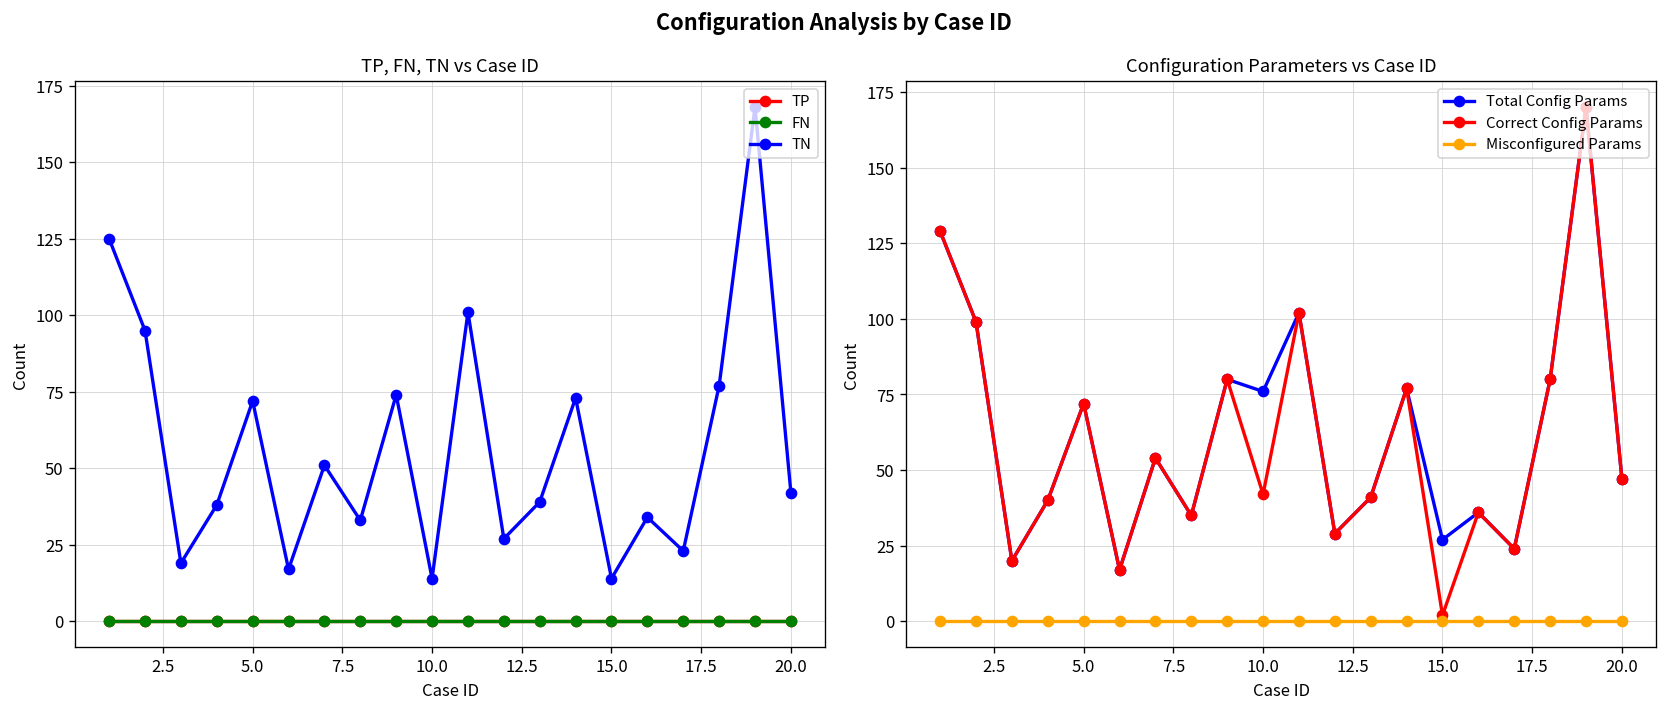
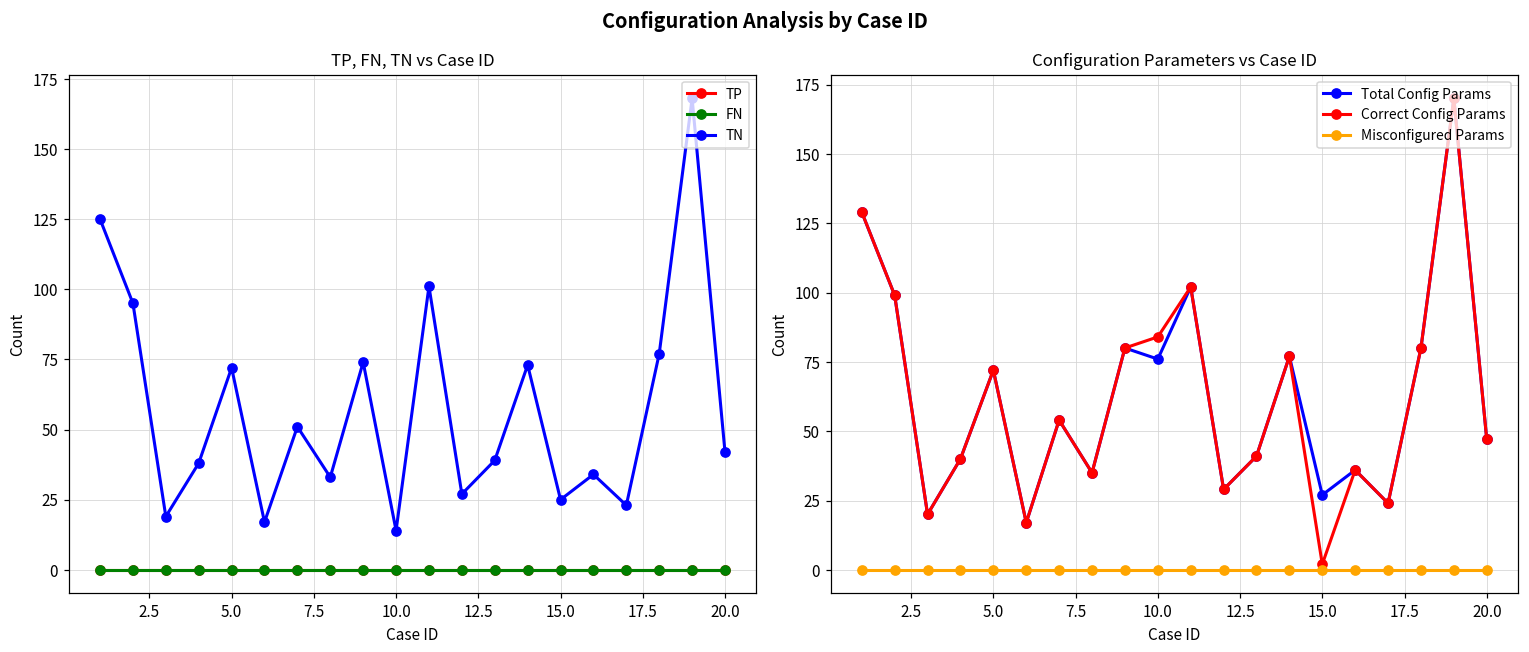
  {
    "TP, FN, TN vs Case ID": {
      "FN": {
        "5.0": 0,
        "10.0": 0,
        "15.0": 0,
        "20.0": 0
      },
      "TN": {
        "5.0": 72,
        "10.0": 14,
-       "15.0": 14,
+       "15.0": 25,
        "20.0": 42
      }
    },
    "Configuration Parameters vs Case ID": {
      "Total Config Params": {
        "10.0": 76,
        "15.0": 27
      },
      "Correct Config Params": {
-       "10.0": 42,
+       "10.0": 84,
        "15.0": 2
      },
      "Misconfigured Params": {
        "5.0": 0,
        "10.0": 0,
        "15.0": 0,
        "20.0": 0
      }
    }
  }
